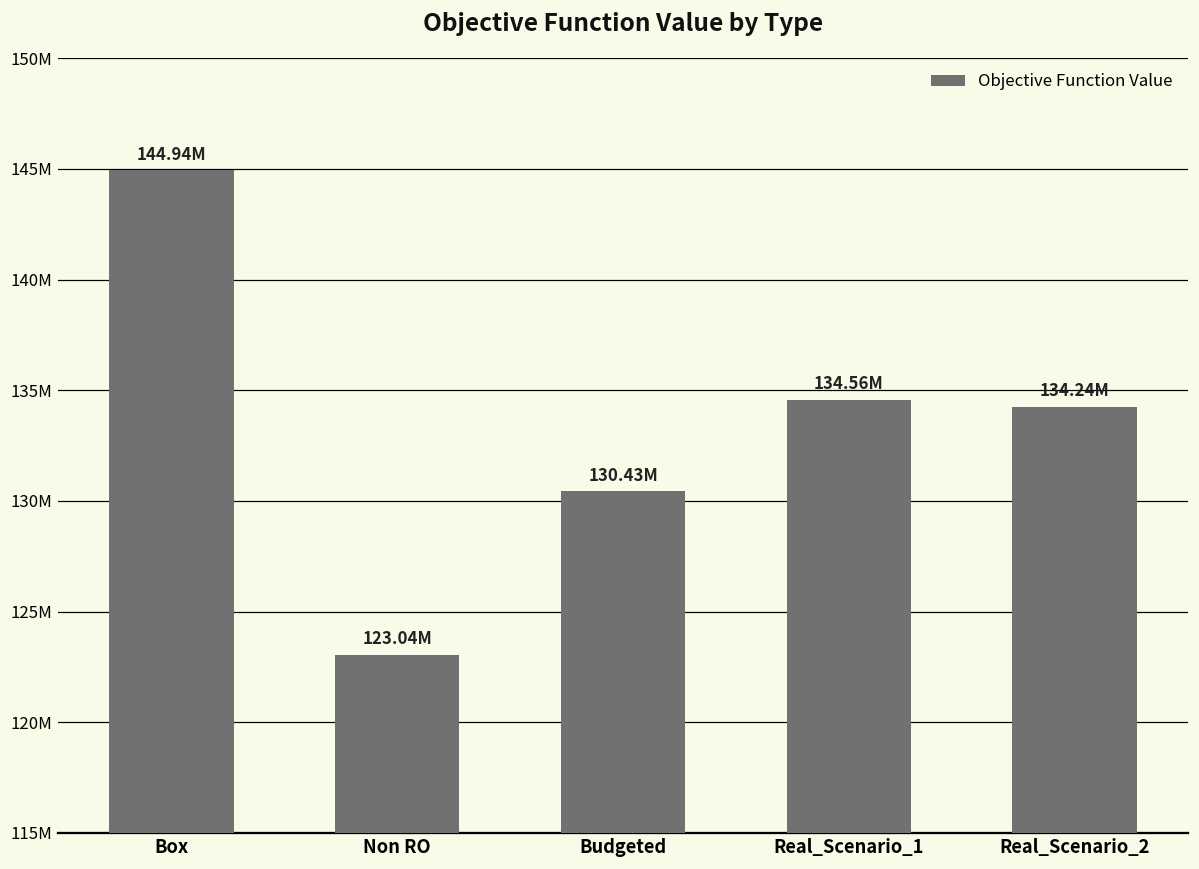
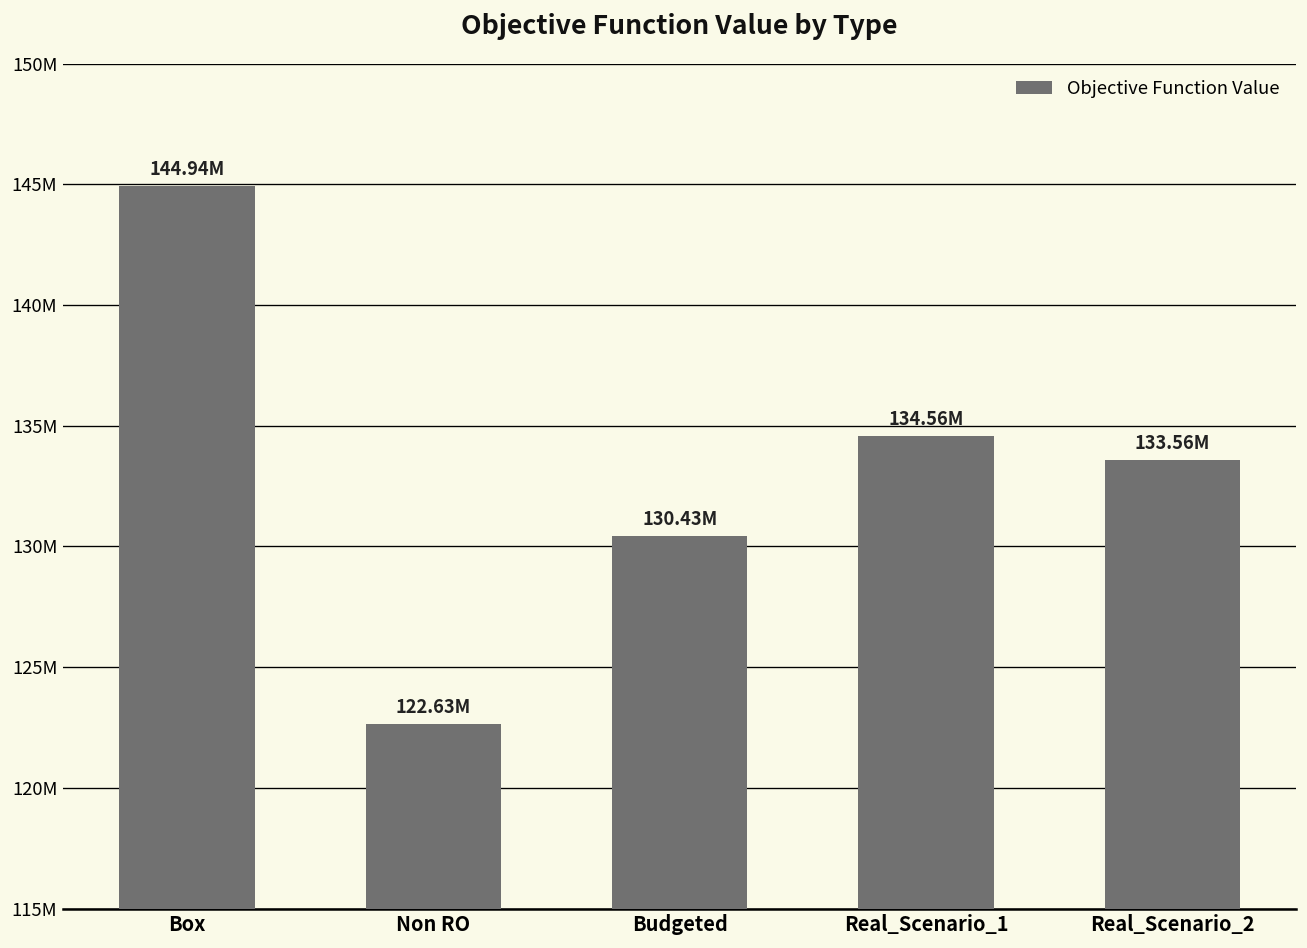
  {
    "Box": "144.94M",
-   "Non RO": "123.04M",
+   "Non RO": "122.63M",
    "Budgeted": "130.43M",
    "Real_Scenario_1": "134.56M",
-   "Real_Scenario_2": "134.24M"
+   "Real_Scenario_2": "133.56M"
  }
